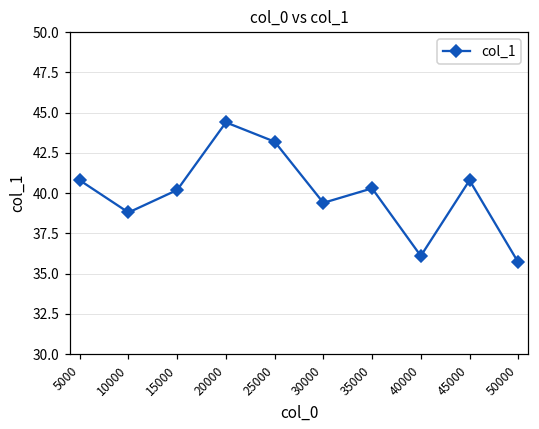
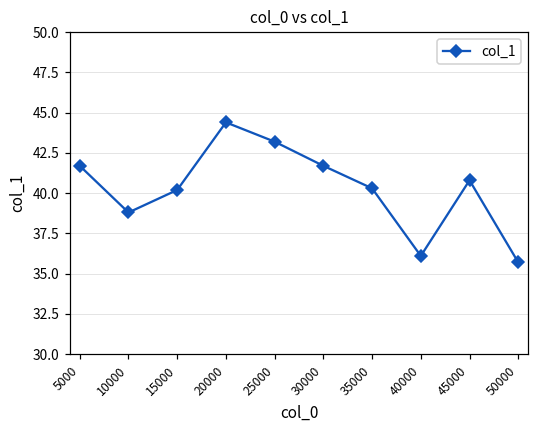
  {
-   "5000": 40.8,
+   "5000": 41.7,
    "10000": 38.8,
    "15000": 40.2,
    "20000": 44.4,
    "25000": 43.2,
-   "30000": 39.4,
+   "30000": 41.7,
    "35000": 40.3,
    "40000": 36.1,
    "45000": 40.8,
    "50000": 35.7
  }
